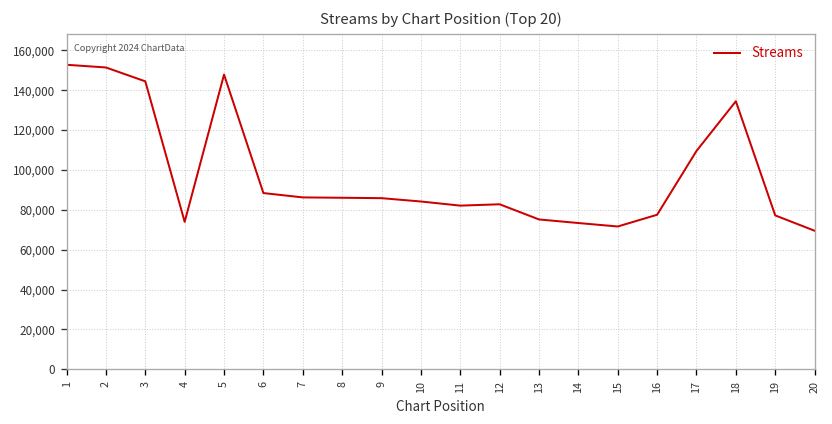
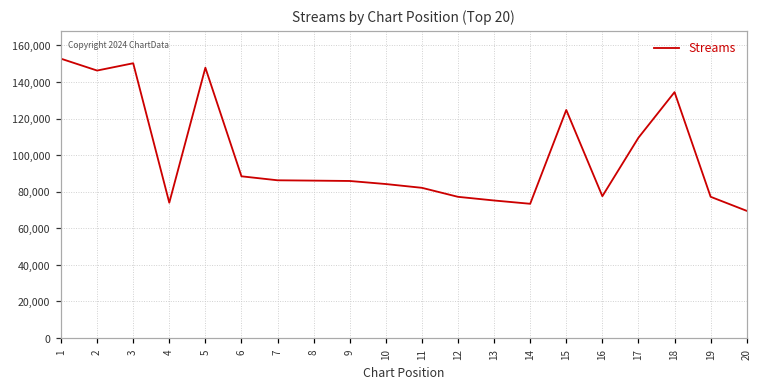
  {
-   "2": "151,000",
-   "3": "144,000",
+   "2": "146,000",
+   "3": "150,000",
    "4": "74,000",
    "5": "148,000",
    "6": "88,000",
    "7": "86,000",
    "8": "86,000",
    "9": "86,000",
    "10": "84,000",
    "11": "82,000",
-   "12": "83,000",
+   "12": "77,000",
    "13": "75,000",
    "14": "73,000",
-   "15": "72,000",
+   "15": "125,000",
    "16": "78,000",
    "17": "110,000",
    "18": "134,000",
    "19": "77,000",
    "20": "70,000"
  }
